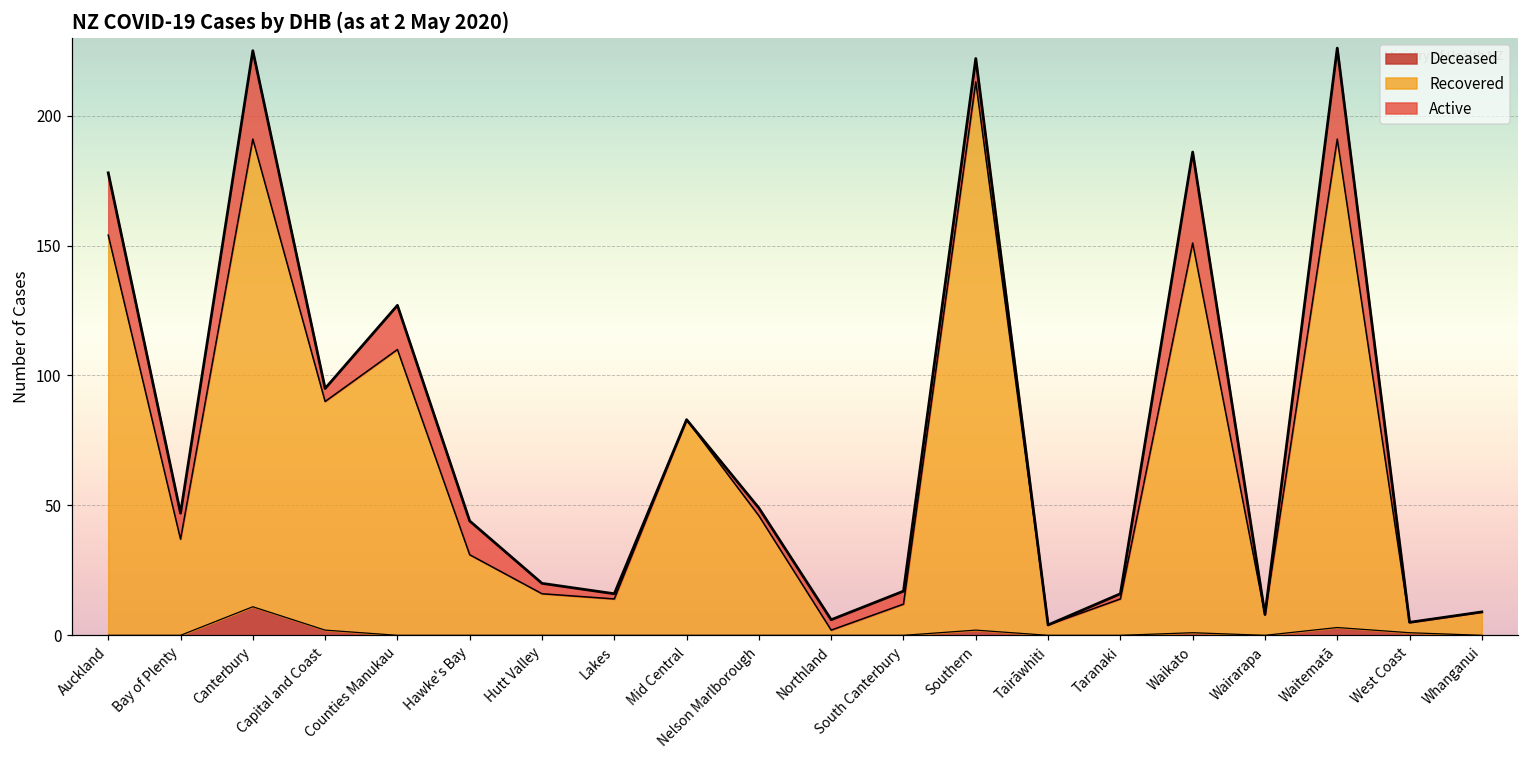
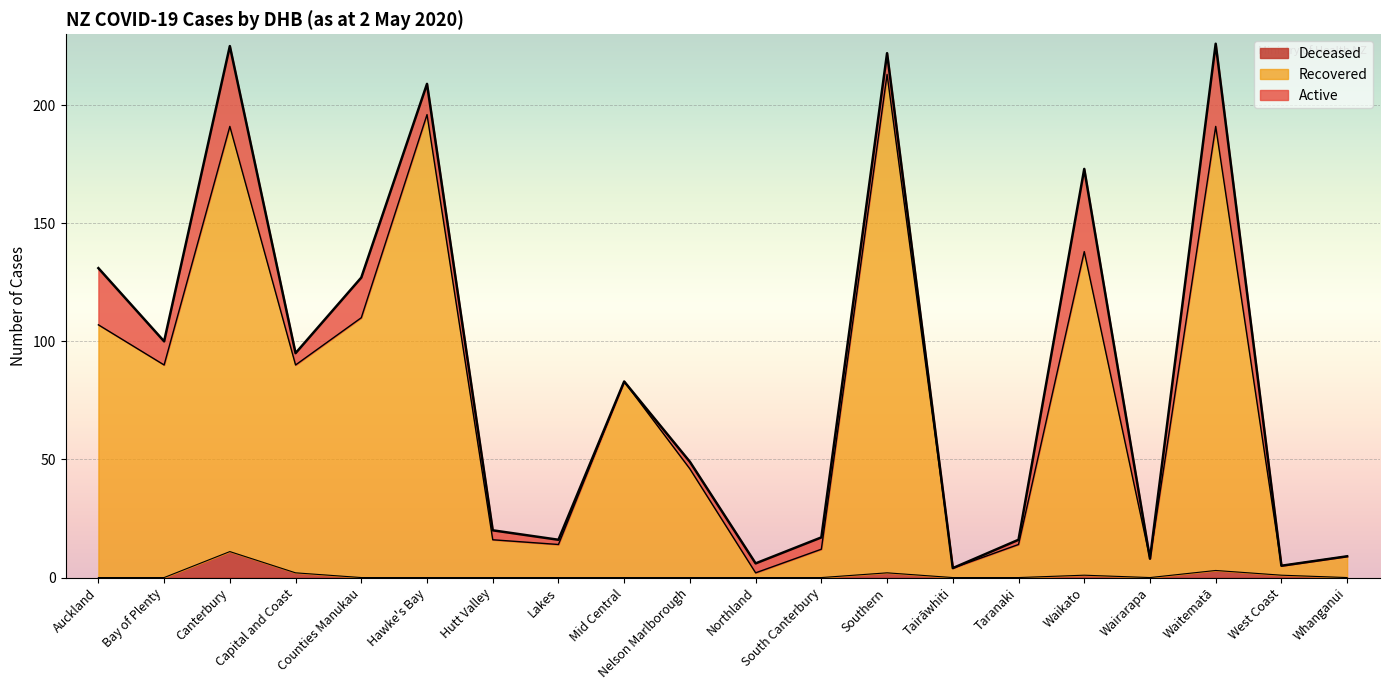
  {
    "Recovered": {
-     "Auckland": 154,
-     "Bay of Plenty": 37,
+     "Auckland": 107,
+     "Bay of Plenty": 90,
      "Canterbury": 180,
      "Capital and Coast": 88,
      "Counties Manukau": 110,
-     "Hawke's Bay": 31,
+     "Hawke's Bay": 196,
      "Hutt Valley": 16,
      "Lakes": 14,
      "Nelson Marlborough": 46,
      "Northland": 2,
      "South Canterbury": 12,
      "Southern": 211,
      "Taranaki": 14,
-     "Waikato": 150,
+     "Waikato": 137,
      "Waitematā": 188
    }
  }
